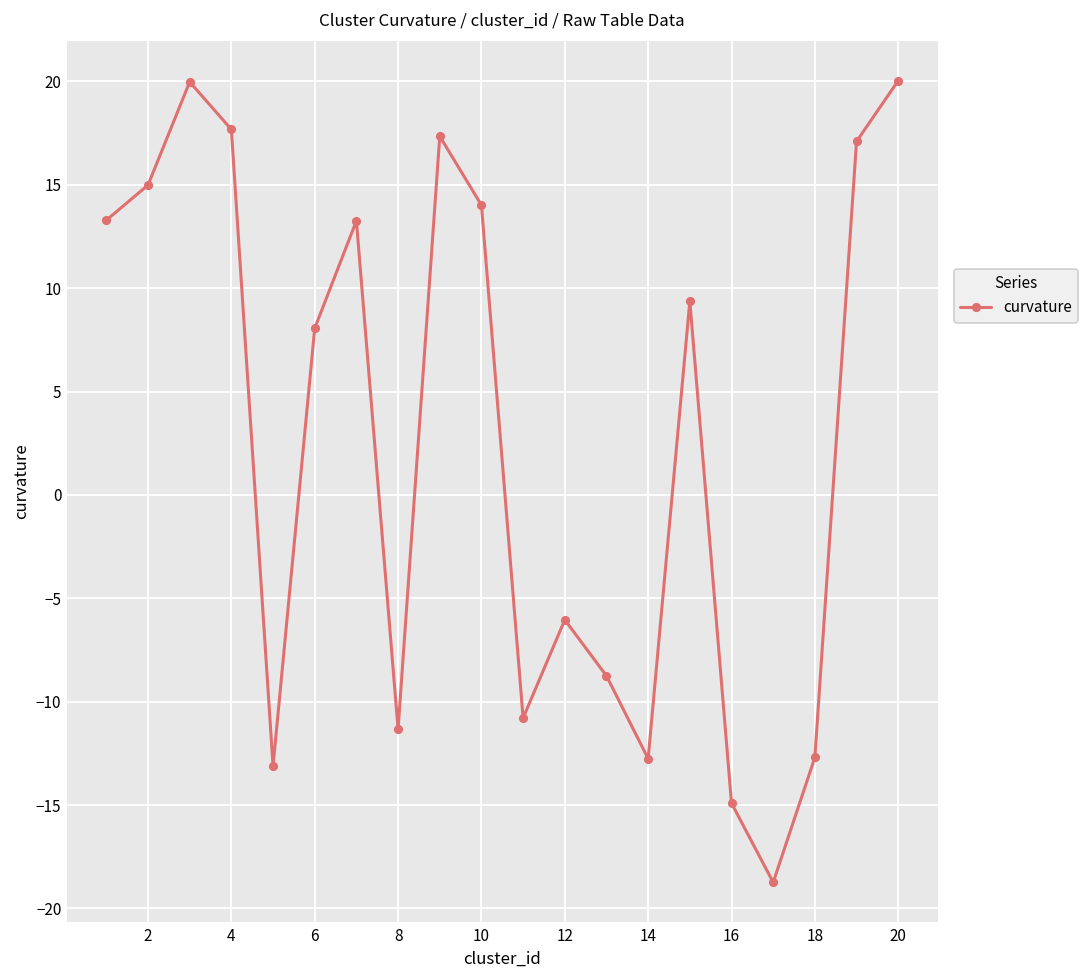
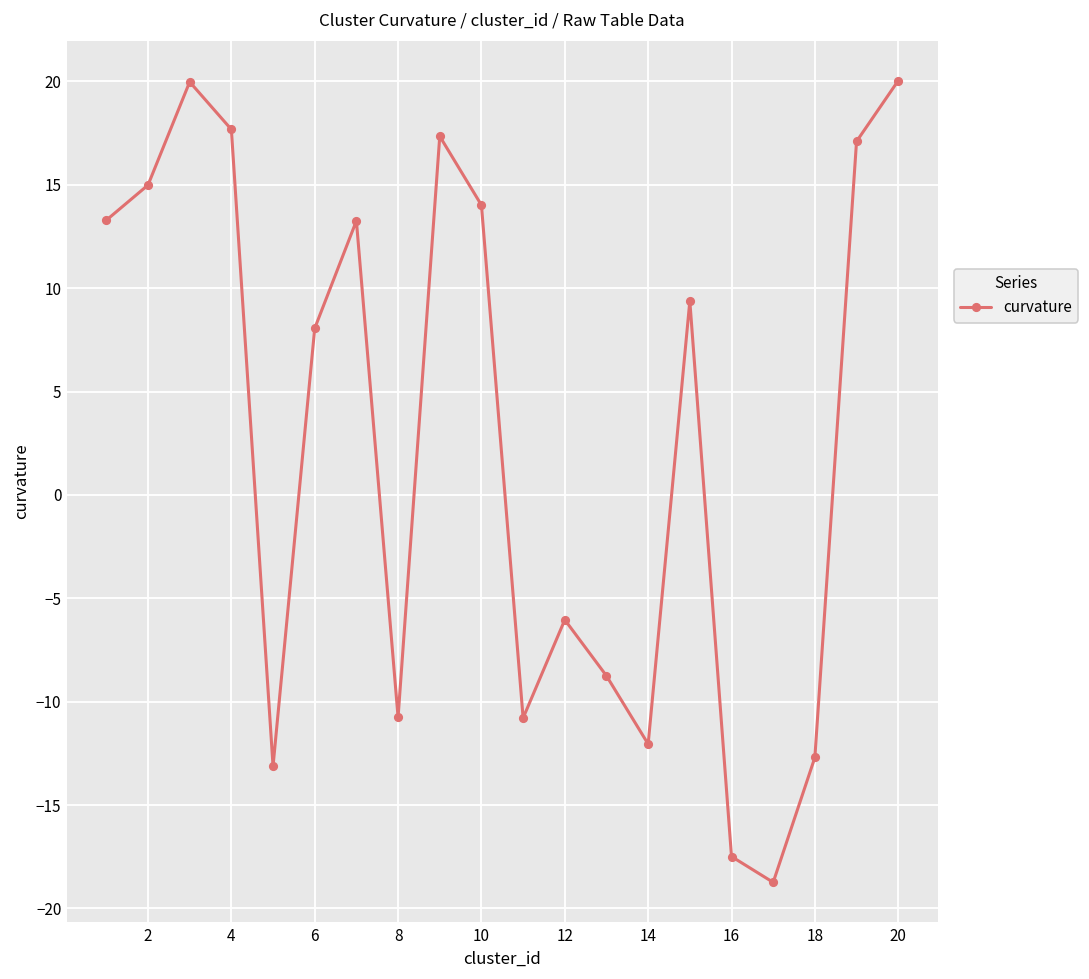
  {
    "2": 15.0,
    "4": 17.7,
    "6": 8.1,
-   "8": -11.3,
+   "8": -10.8,
    "10": 14.0,
    "12": -6.0,
-   "14": -12.8,
-   "16": -14.9,
+   "14": -12.1,
+   "16": -17.5,
    "18": -12.7,
    "20": 20.0
  }
